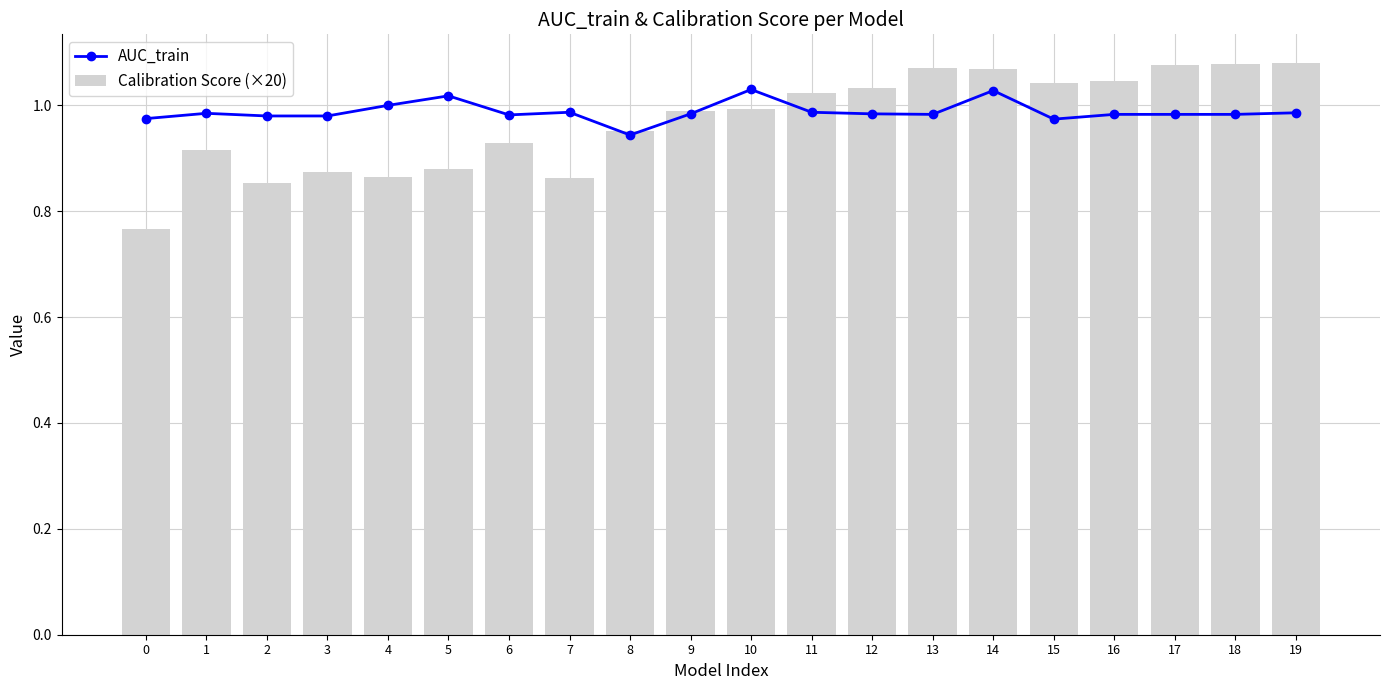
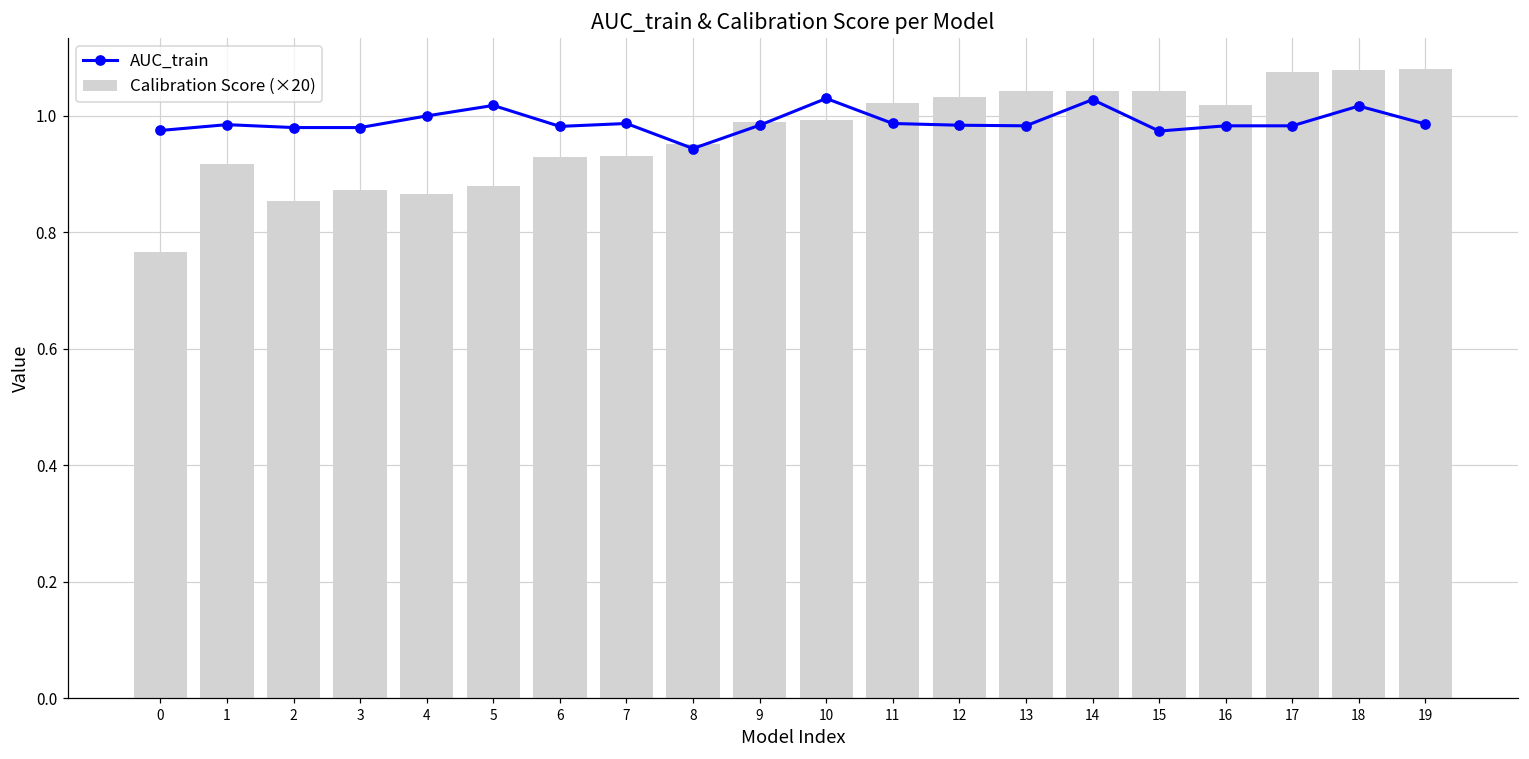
  {
    "AUC_train": {
      "0": 0.98,
      "1": 0.99,
      "2": 0.98,
      "3": 0.98,
      "4": 1.00,
      "5": 1.02,
      "6": 0.98,
      "7": 0.99,
      "8": 0.94,
      "9": 0.98,
      "10": 1.03,
      "11": 0.99,
      "12": 0.98,
      "13": 0.98,
      "14": 1.03,
      "15": 0.97,
      "16": 0.98,
      "17": 0.98,
-     "18": 0.98,
+     "18": 1.02,
      "19": 0.99
    },
    "Calibration Score (×20)": {
      "0": 0.77,
      "1": 0.92,
      "2": 0.85,
      "3": 0.87,
      "4": 0.87,
      "5": 0.88,
      "6": 0.93,
-     "7": 0.86,
+     "7": 0.93,
      "8": 0.95,
      "9": 0.99,
      "10": 0.99,
      "11": 1.02,
      "12": 1.03,
-     "13": 1.07,
-     "14": 1.07,
+     "13": 1.04,
+     "14": 1.04,
      "15": 1.04,
-     "16": 1.05,
+     "16": 1.02,
      "17": 1.08,
      "18": 1.08,
      "19": 1.08
    }
  }
